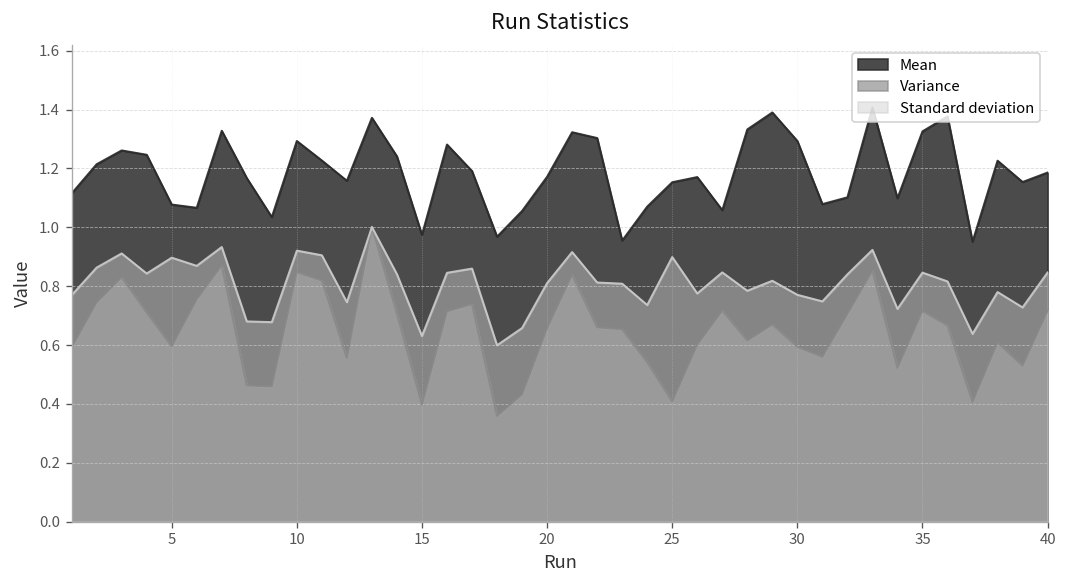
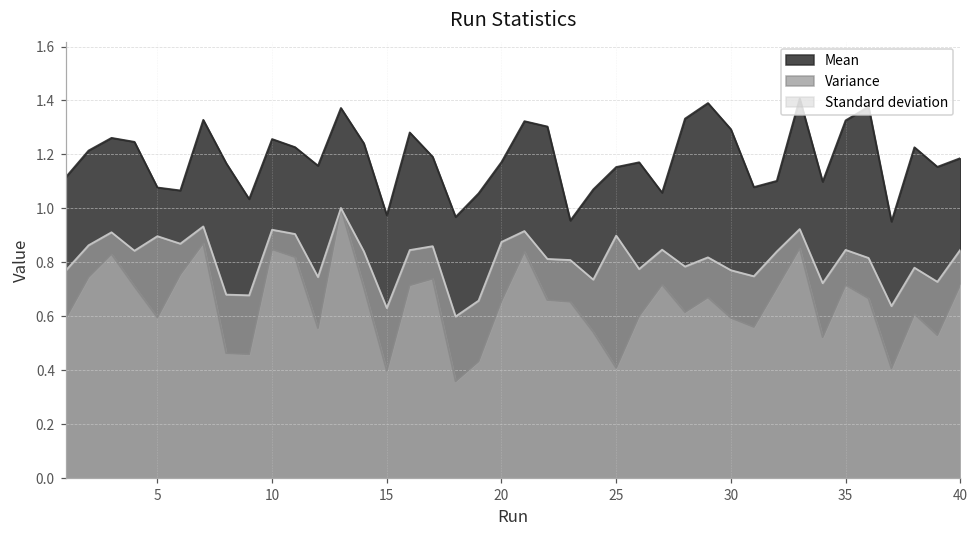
  {
    "Mean": {
      "5": 1.08,
-     "10": 1.29,
+     "10": 1.26,
      "15": 0.97,
      "20": 1.17,
      "25": 1.15,
      "30": 1.29,
      "35": 1.33,
      "40": 1.19
    },
    "Variance": {
      "5": 0.60,
      "10": 0.85,
      "15": 0.40,
      "20": 0.66,
      "25": 0.41,
      "30": 0.59,
      "35": 0.72,
      "40": 0.72
    },
    "Standard deviation": {
      "5": 0.90,
      "10": 0.92,
      "15": 0.63,
-     "20": 0.81,
+     "20": 0.88,
      "25": 0.90,
      "30": 0.77,
      "35": 0.85,
      "40": 0.85
    }
  }
